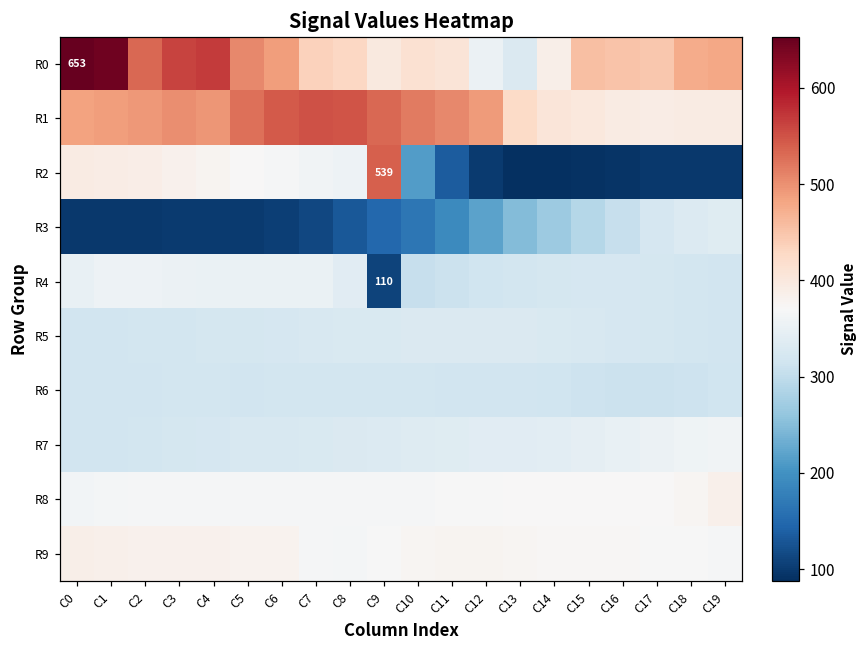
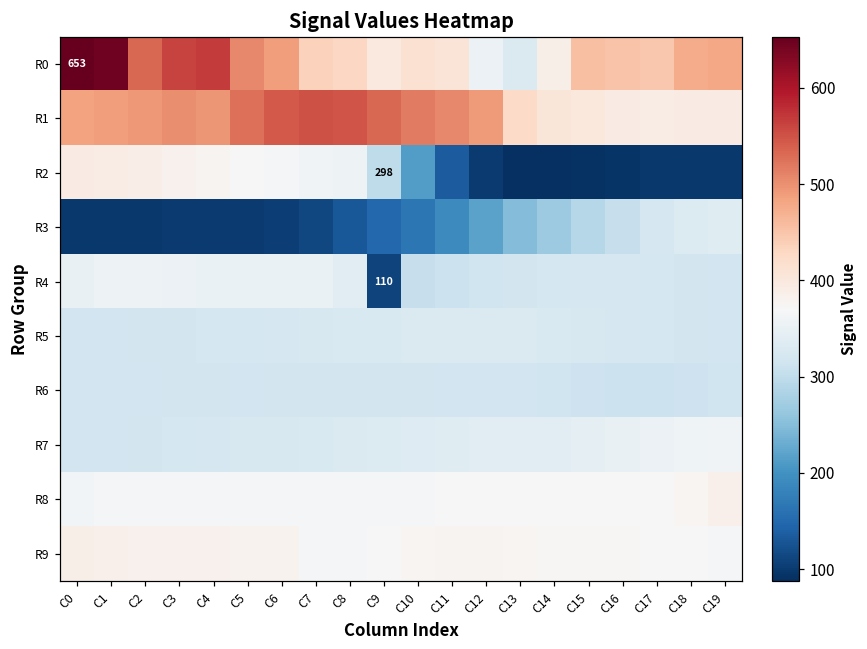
  {
    "R0": {
      "C0": 653
    },
    "R2": {
-     "C9": 539
+     "C9": 298
    },
    "R4": {
      "C9": 110
    }
  }
